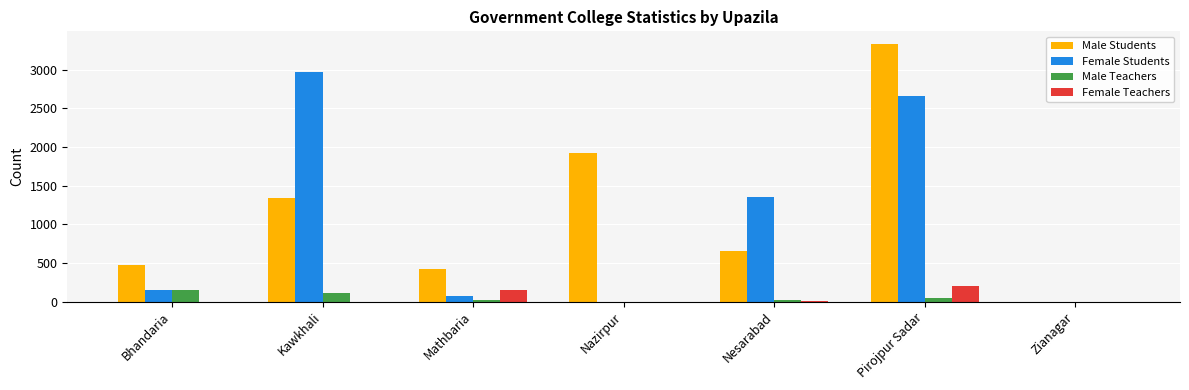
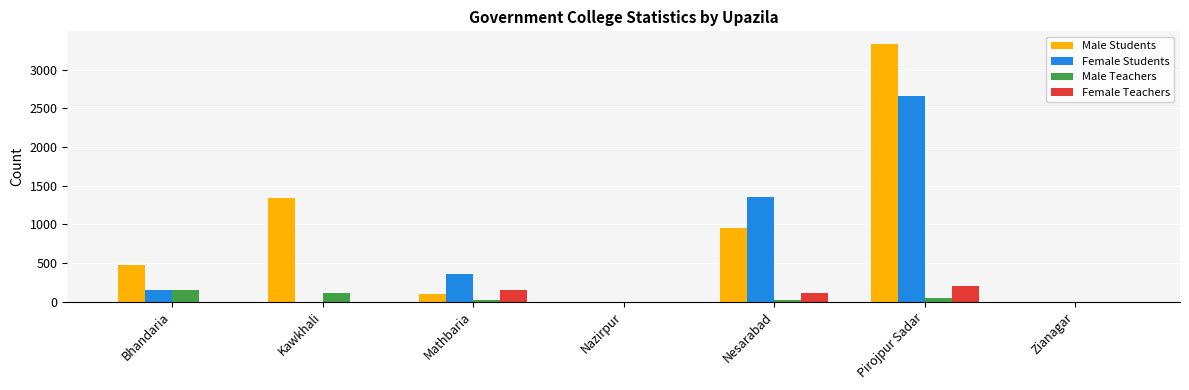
  {
    "Male Students": {
      "Bhandaria": 500,
      "Kawkhali": 1300,
-     "Mathbaria": 400,
-     "Nazirpur": 1900,
-     "Nesarabad": 700,
+     "Mathbaria": 100,
+     "Nazirpur": 0,
+     "Nesarabad": 1000,
      "Pirojpur Sadar": 3300,
      "Zianagar": 0
    },
    "Female Students": {
      "Bhandaria": 200,
-     "Kawkhali": 3000,
-     "Mathbaria": 100,
+     "Kawkhali": 0,
+     "Mathbaria": 400,
      "Nazirpur": 0,
      "Nesarabad": 1400,
      "Pirojpur Sadar": 2700,
      "Zianagar": 0
    },
    "Male Teachers": {
      "Bhandaria": 200,
      "Kawkhali": 100,
      "Nazirpur": 0,
      "Pirojpur Sadar": 100,
      "Zianagar": 0
    },
    "Female Teachers": {
      "Kawkhali": 0,
      "Mathbaria": 100,
      "Nazirpur": 0,
-     "Nesarabad": 0,
+     "Nesarabad": 100,
      "Pirojpur Sadar": 200,
      "Zianagar": 0
    }
  }
